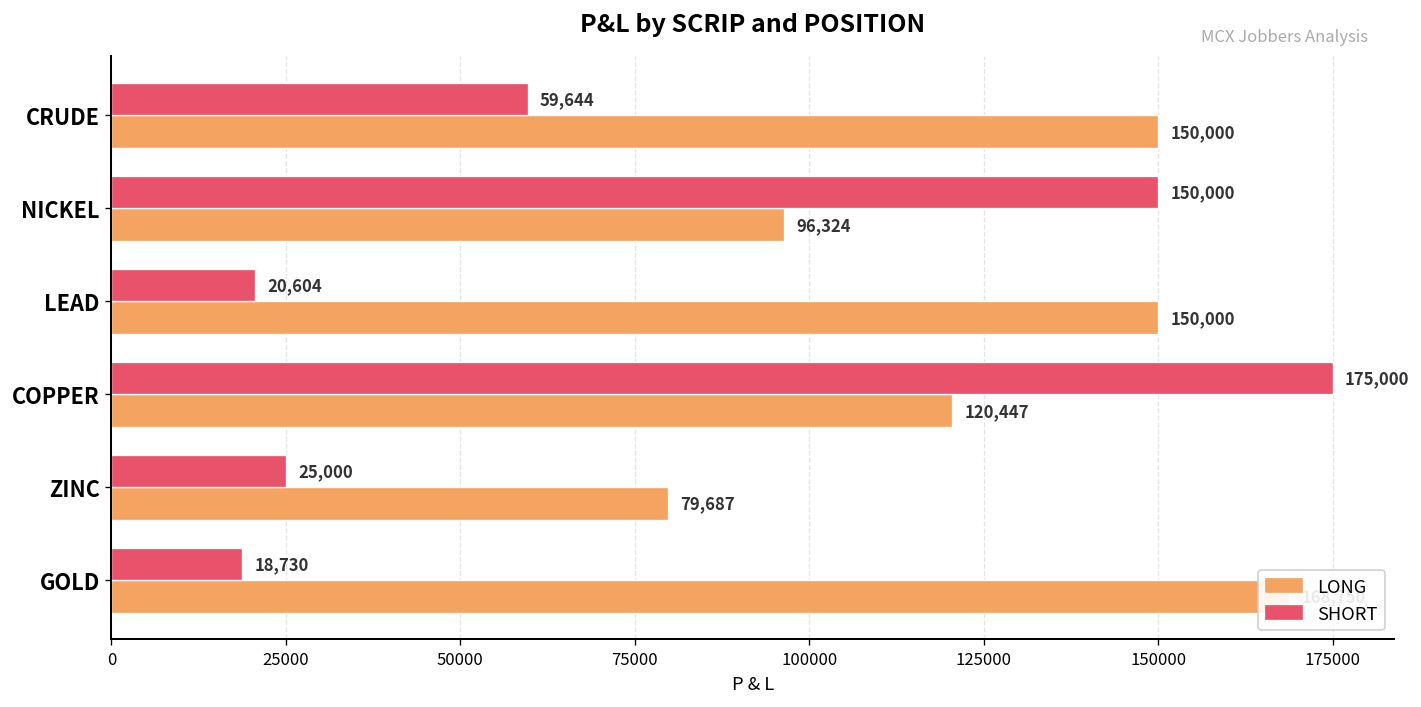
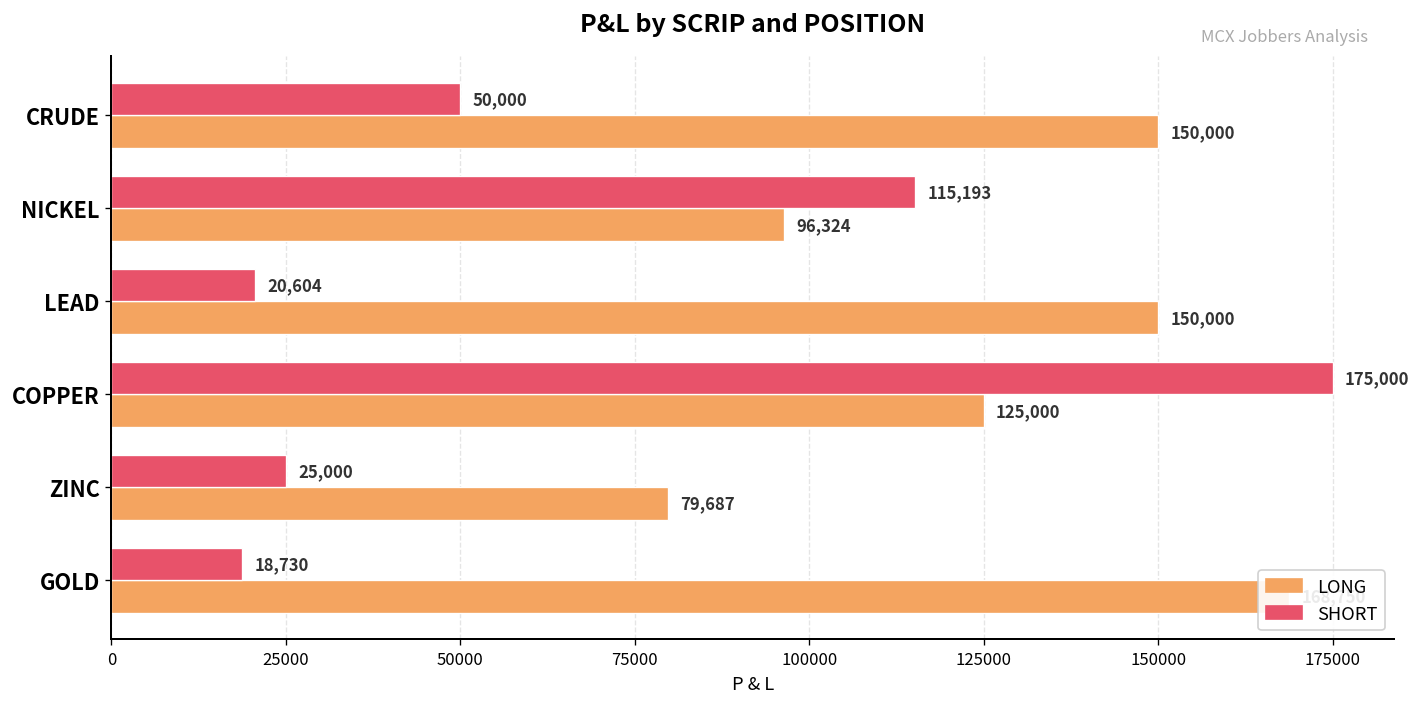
  {
    "LONG": {
      "CRUDE": "150,000",
      "NICKEL": "96,324",
      "LEAD": "150,000",
-     "COPPER": "120,447",
+     "COPPER": "125,000",
      "ZINC": "79,687"
    },
    "SHORT": {
-     "CRUDE": "59,644",
-     "NICKEL": "150,000",
+     "CRUDE": "50,000",
+     "NICKEL": "115,193",
      "LEAD": "20,604",
      "COPPER": "175,000",
      "ZINC": "25,000",
      "GOLD": "18,730"
    }
  }
